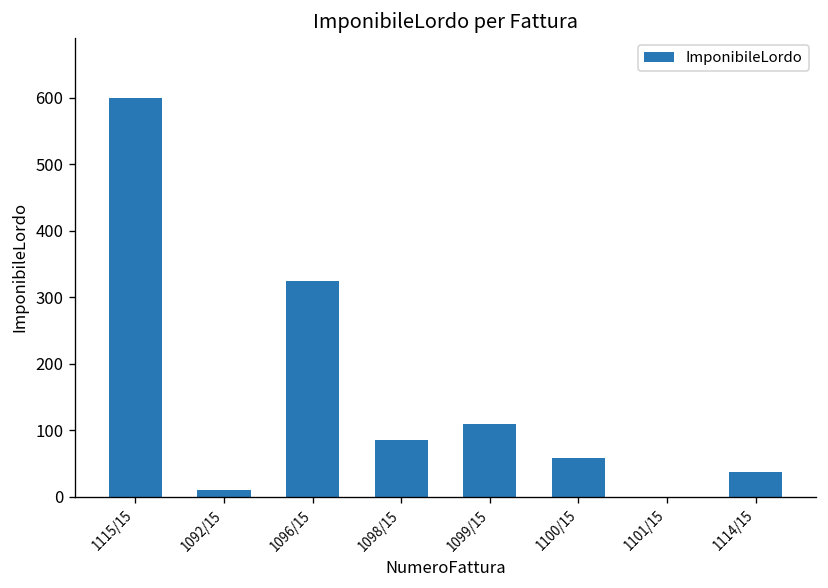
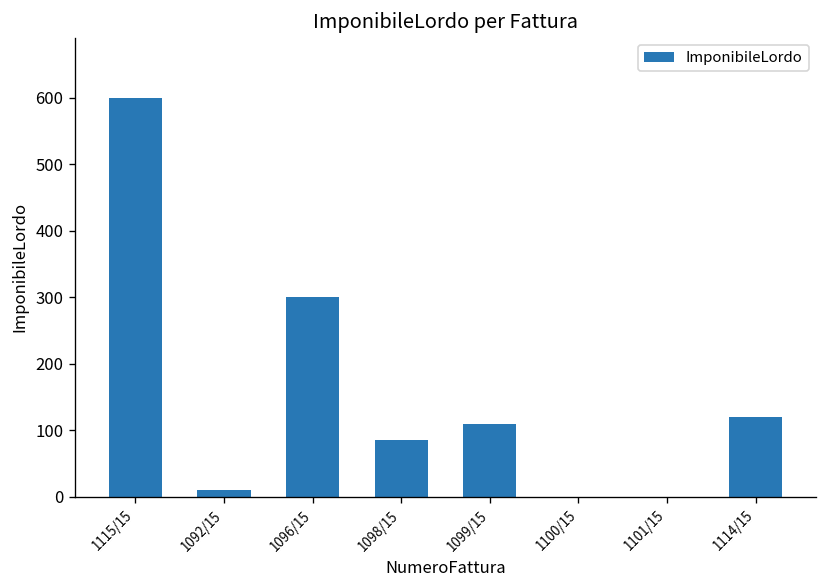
  {
    "1115/15": 600,
    "1092/15": 10,
-   "1096/15": 330,
+   "1096/15": 300,
    "1098/15": 90,
    "1099/15": 110,
-   "1100/15": 60,
+   "1100/15": 0,
    "1101/15": 0,
-   "1114/15": 40
+   "1114/15": 120
  }
